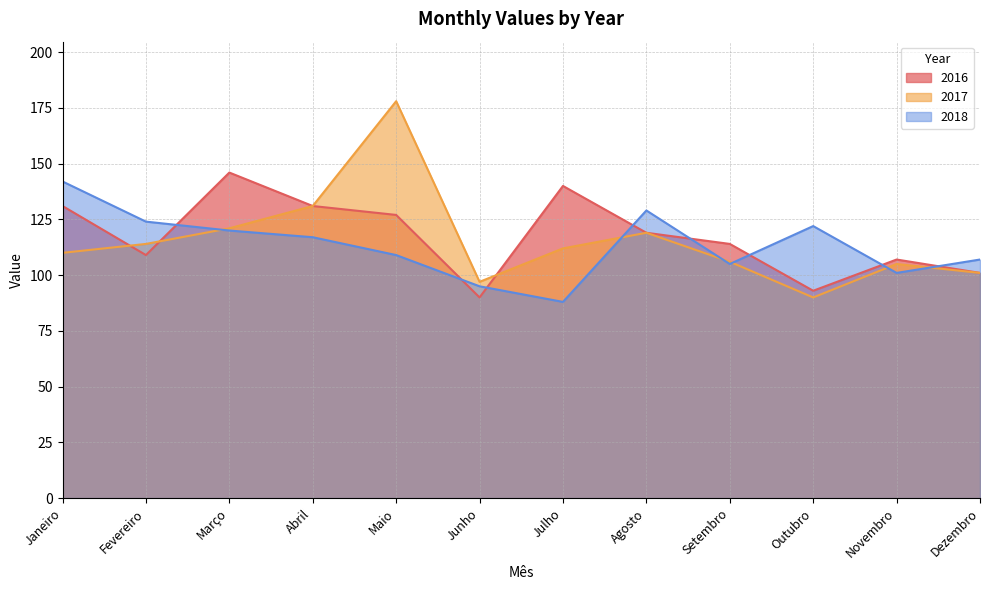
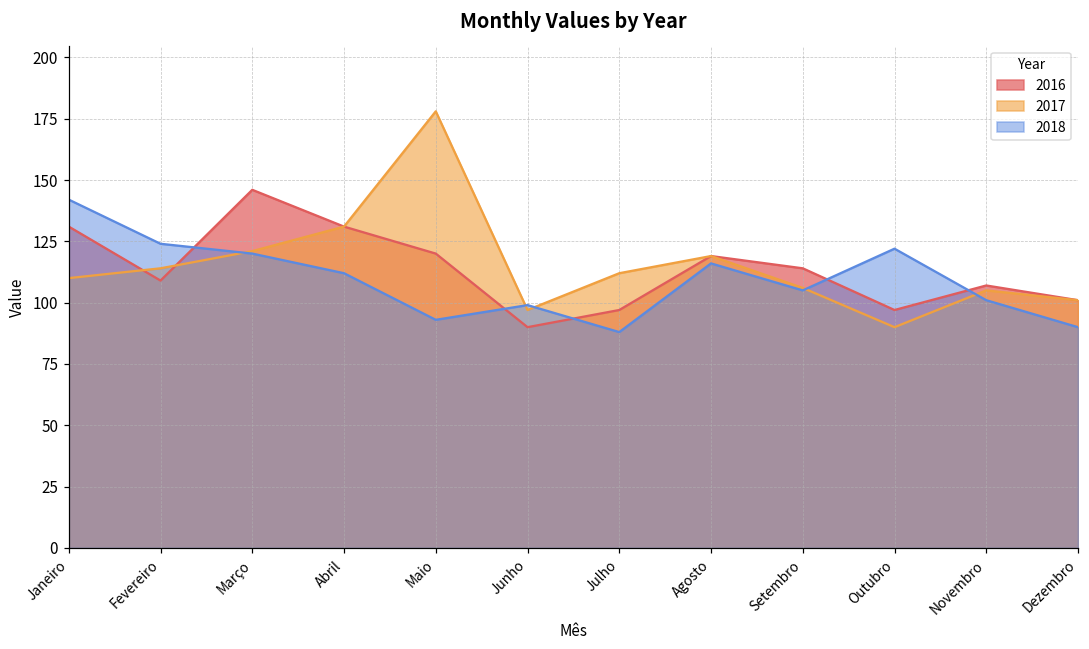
  {
    "2016": {
      "Janeiro": 131,
      "Fevereiro": 109,
      "Março": 146,
-     "Maio": 127,
+     "Maio": 120,
      "Junho": 90,
-     "Julho": 140,
+     "Julho": 97,
      "Setembro": 114,
-     "Outubro": 93,
+     "Outubro": 97,
      "Novembro": 107
    },
    "2017": {
      "Janeiro": 110,
      "Fevereiro": 114,
      "Maio": 178,
      "Junho": 97,
      "Julho": 112,
      "Outubro": 90,
      "Novembro": 105
    },
    "2018": {
      "Janeiro": 142,
      "Fevereiro": 124,
-     "Abril": 117,
-     "Maio": 109,
-     "Junho": 95,
+     "Abril": 112,
+     "Maio": 93,
+     "Junho": 99,
      "Julho": 88,
-     "Agosto": 129,
+     "Agosto": 116,
      "Outubro": 122,
      "Novembro": 101,
-     "Dezembro": 107
+     "Dezembro": 90
    }
  }
